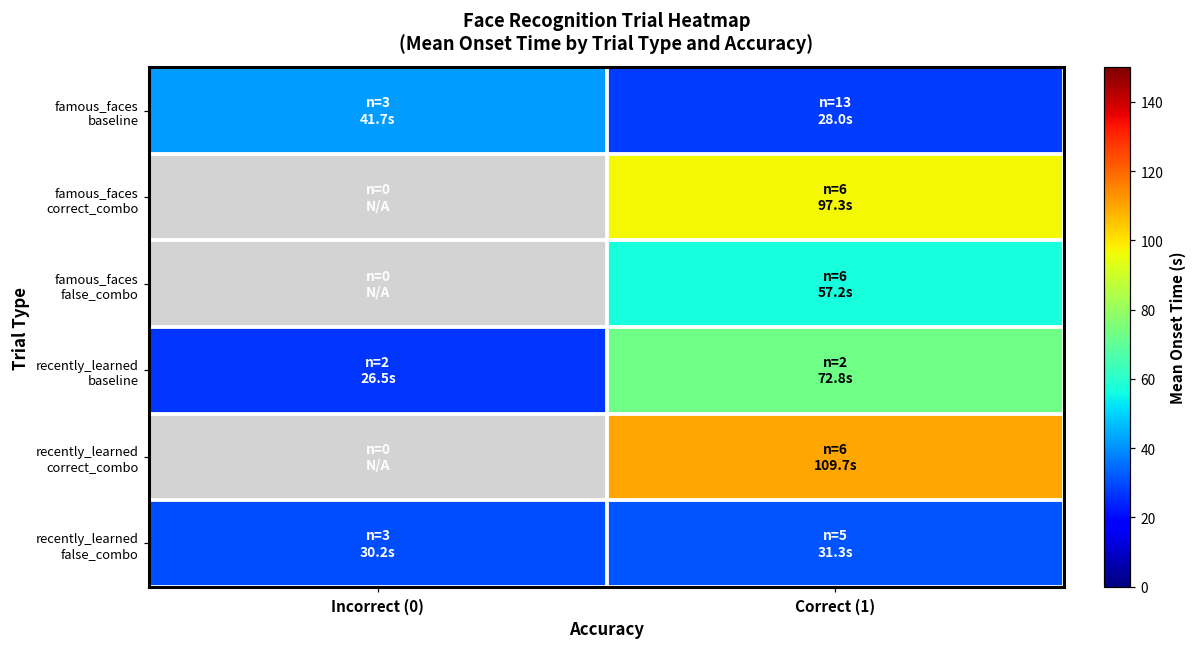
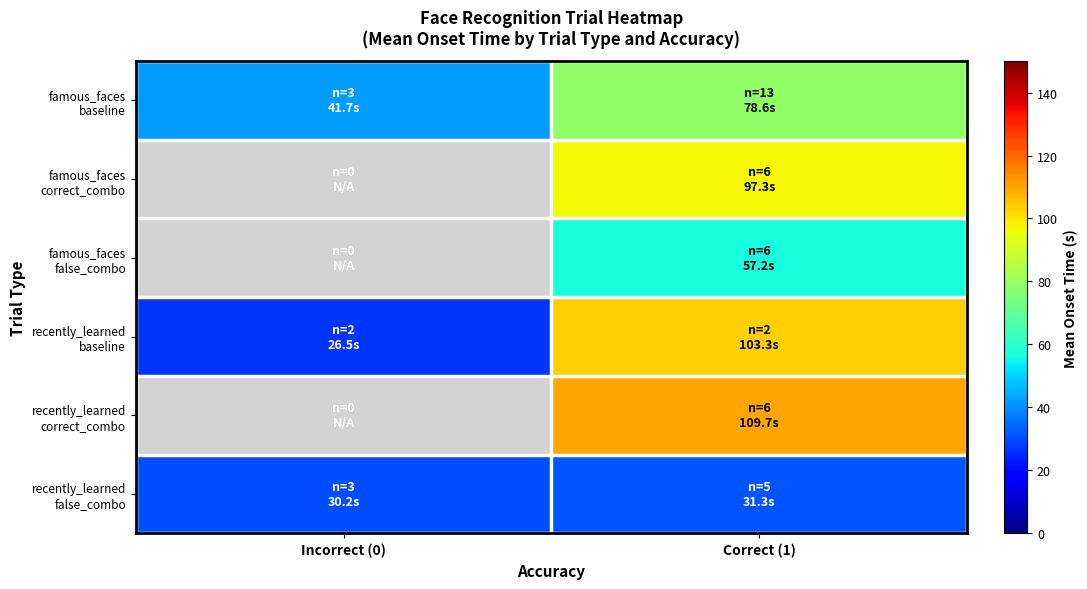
  {
    "famous_faces baseline": {
-     "Correct (1)": "28.0s"
+     "Correct (1)": "78.6s"
    },
    "recently_learned baseline": {
-     "Correct (1)": "72.8s"
+     "Correct (1)": "103.3s"
    }
  }
